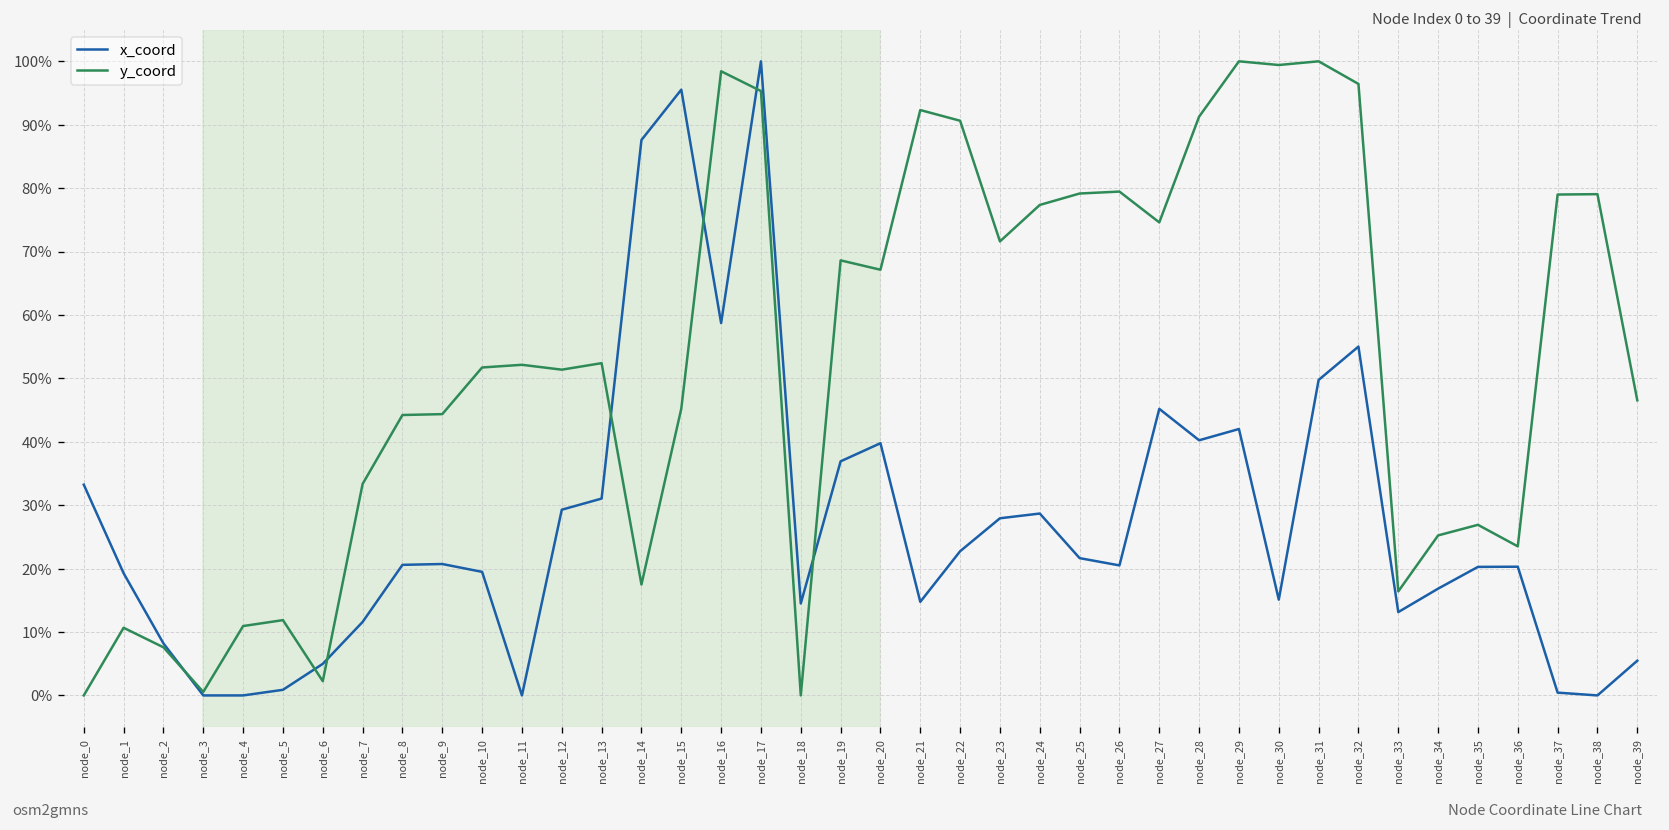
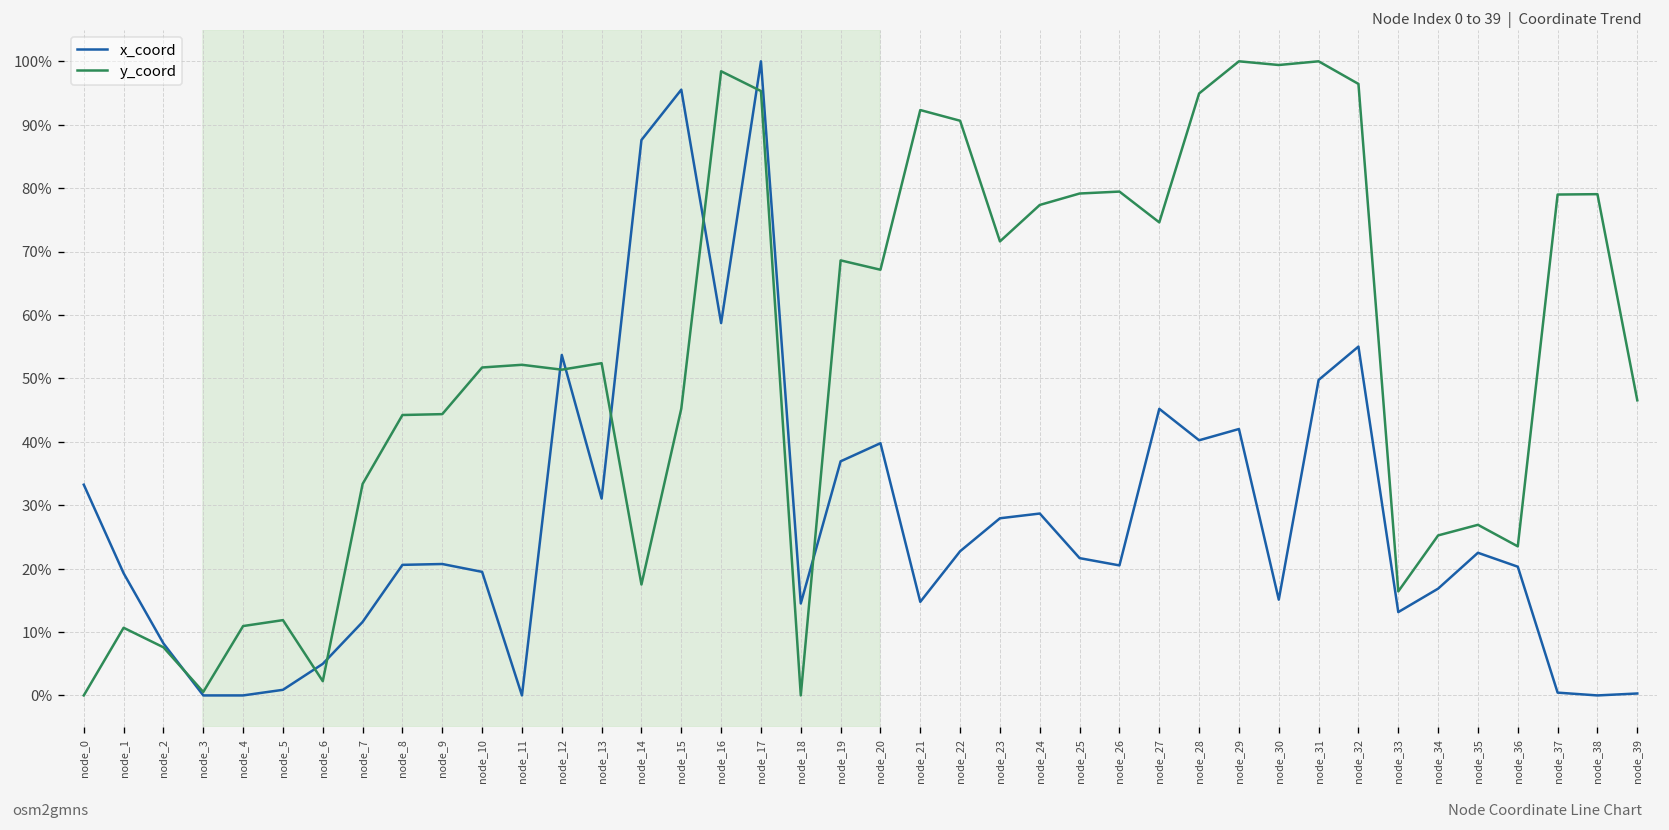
  {
    "x_coord": {
      "node_0": "33%",
      "node_1": "19%",
      "node_2": "8%",
      "node_3": "0%",
      "node_4": "0%",
      "node_5": "1%",
      "node_6": "5%",
      "node_7": "12%",
      "node_8": "21%",
      "node_9": "21%",
      "node_10": "19%",
      "node_11": "0%",
-     "node_12": "29%",
+     "node_12": "54%",
      "node_13": "31%",
      "node_14": "88%",
      "node_15": "96%",
      "node_16": "59%",
      "node_17": "100%",
      "node_18": "15%",
      "node_19": "37%",
      "node_20": "40%",
      "node_21": "15%",
      "node_22": "23%",
      "node_23": "28%",
      "node_24": "29%",
      "node_25": "22%",
      "node_26": "21%",
      "node_27": "45%",
      "node_28": "40%",
      "node_29": "42%",
      "node_30": "15%",
      "node_31": "50%",
      "node_32": "55%",
      "node_33": "13%",
      "node_34": "17%",
-     "node_35": "20%",
+     "node_35": "22%",
      "node_36": "20%",
      "node_37": "0%",
      "node_38": "0%",
-     "node_39": "5%"
+     "node_39": "0%"
    },
    "y_coord": {
      "node_0": "0%",
      "node_1": "11%",
      "node_2": "8%",
      "node_3": "1%",
      "node_4": "11%",
      "node_5": "12%",
      "node_6": "2%",
      "node_7": "33%",
      "node_8": "44%",
      "node_9": "44%",
      "node_10": "52%",
      "node_11": "52%",
      "node_12": "51%",
      "node_13": "52%",
      "node_14": "17%",
      "node_15": "45%",
      "node_16": "98%",
      "node_17": "95%",
      "node_18": "0%",
      "node_19": "69%",
      "node_20": "67%",
      "node_21": "92%",
      "node_22": "91%",
      "node_23": "72%",
      "node_24": "77%",
      "node_25": "79%",
      "node_26": "79%",
      "node_27": "75%",
-     "node_28": "91%",
+     "node_28": "95%",
      "node_29": "100%",
      "node_30": "99%",
      "node_31": "100%",
      "node_32": "96%",
      "node_33": "16%",
      "node_34": "25%",
      "node_35": "27%",
      "node_36": "24%",
      "node_37": "79%",
      "node_38": "79%",
      "node_39": "47%"
    }
  }
